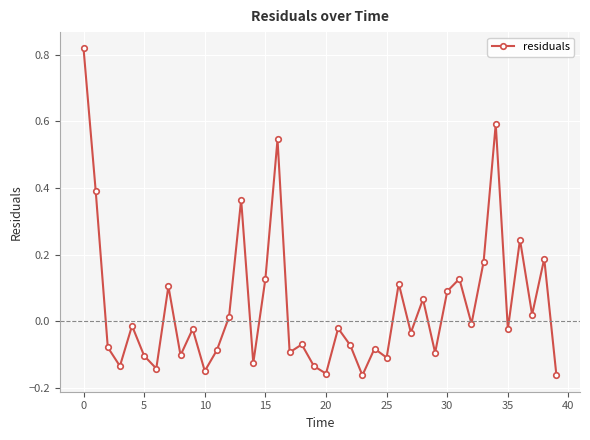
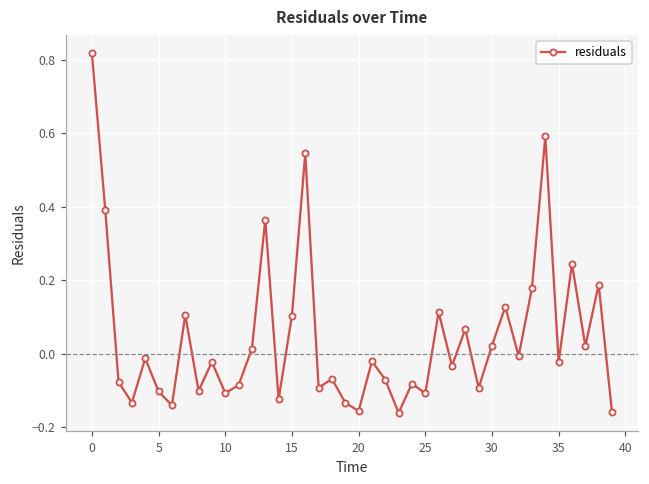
  {
    "0": 0.82,
    "5": -0.10,
-   "10": -0.15,
-   "15": 0.13,
+   "10": -0.11,
+   "15": 0.10,
    "20": -0.16,
    "25": -0.11,
-   "30": 0.09,
+   "30": 0.02,
    "35": -0.02
  }
